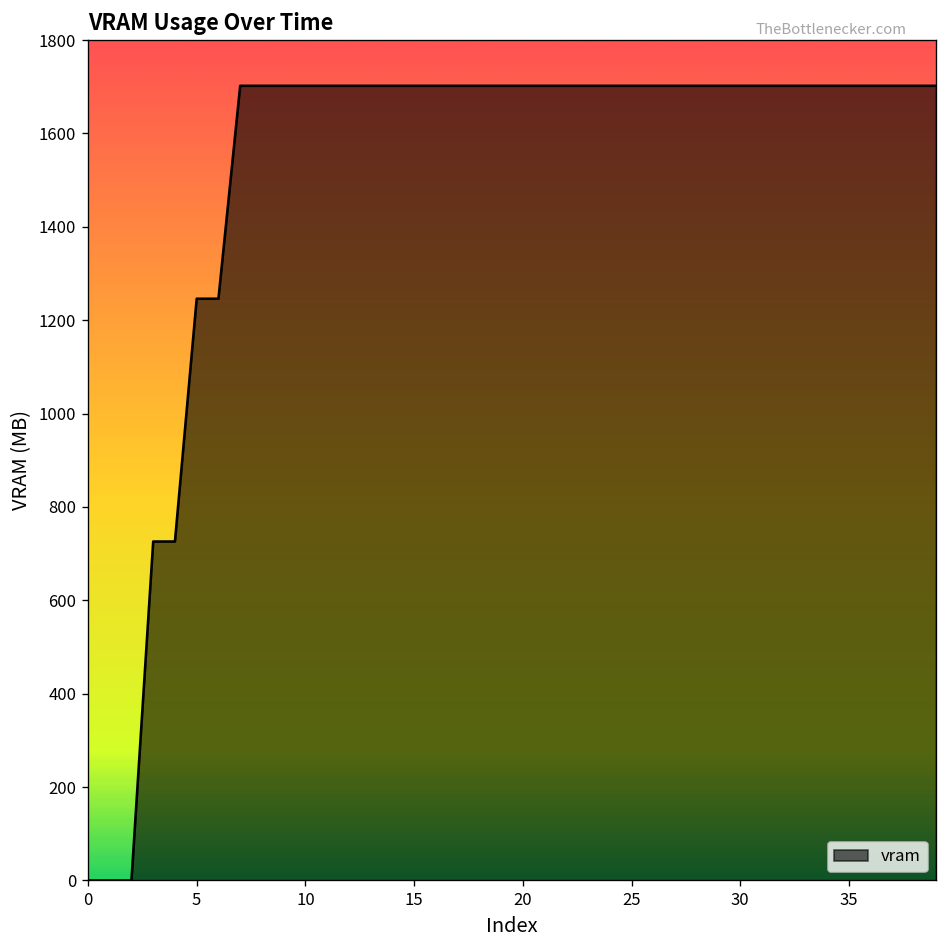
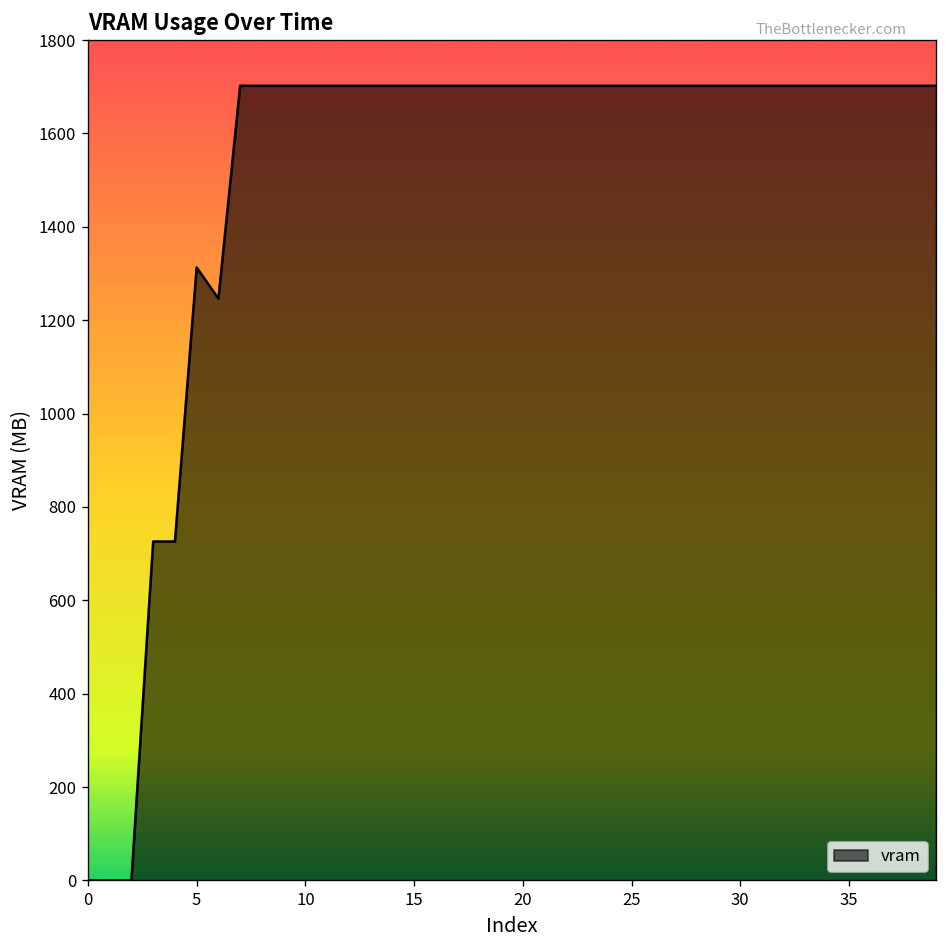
  {
    "0": 0,
-   "5": 1250,
+   "5": 1310,
    "10": 1700,
    "15": 1700,
    "20": 1700,
    "25": 1700,
    "30": 1700,
    "35": 1700
  }
